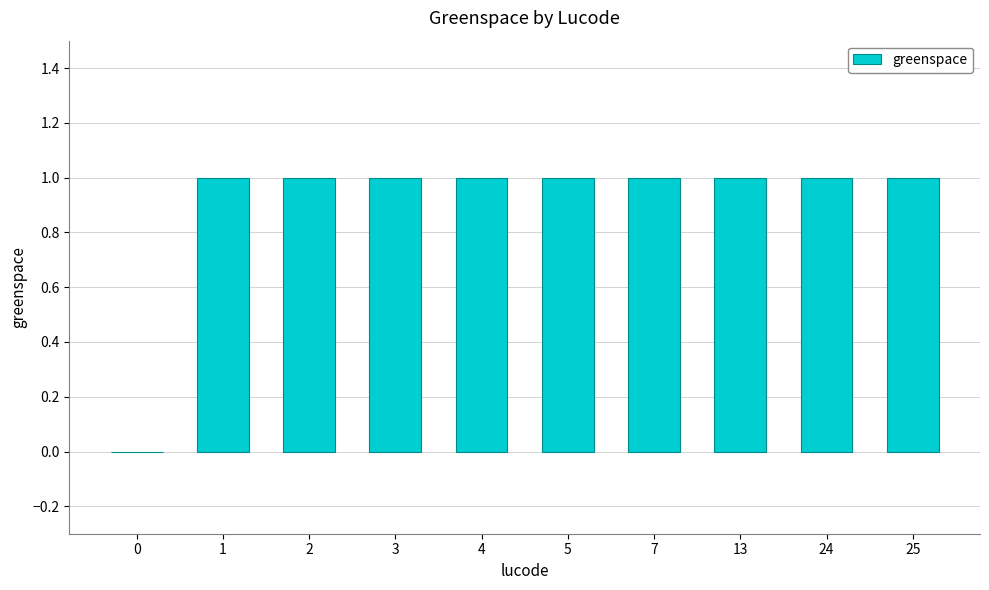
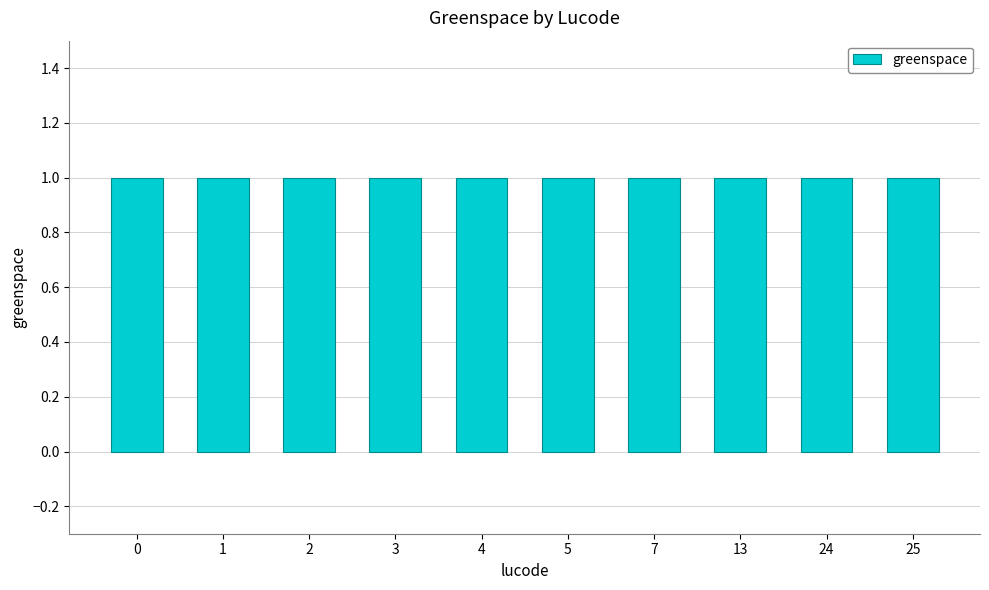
  {
-   "0": 0,
+   "0": 1,
    "1": 1,
    "2": 1,
    "3": 1,
    "4": 1,
    "5": 1,
    "7": 1,
    "13": 1,
    "24": 1,
    "25": 1
  }
